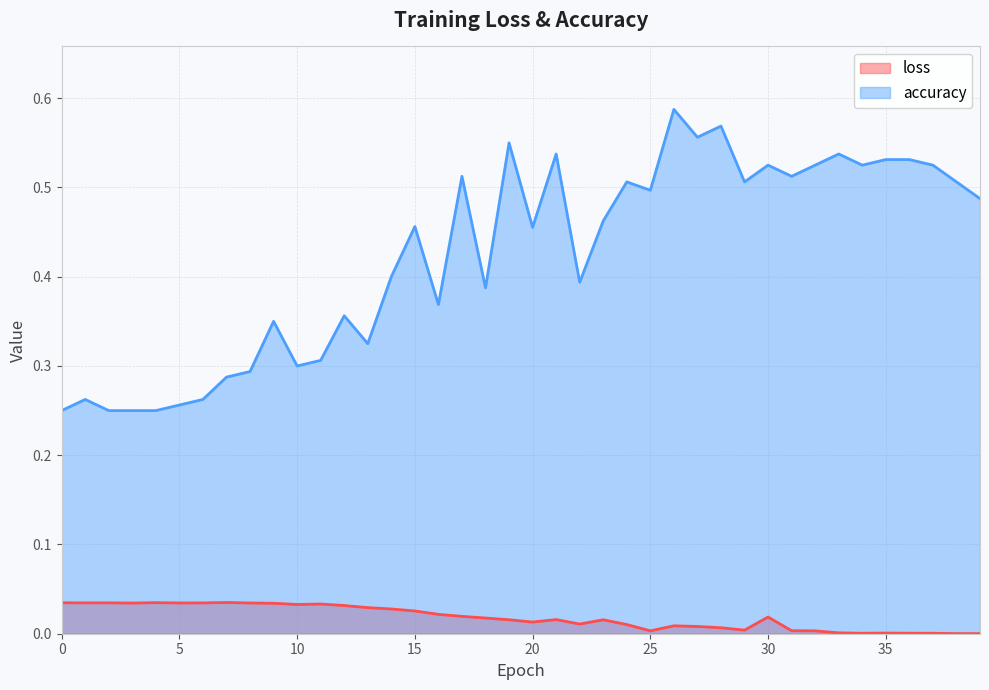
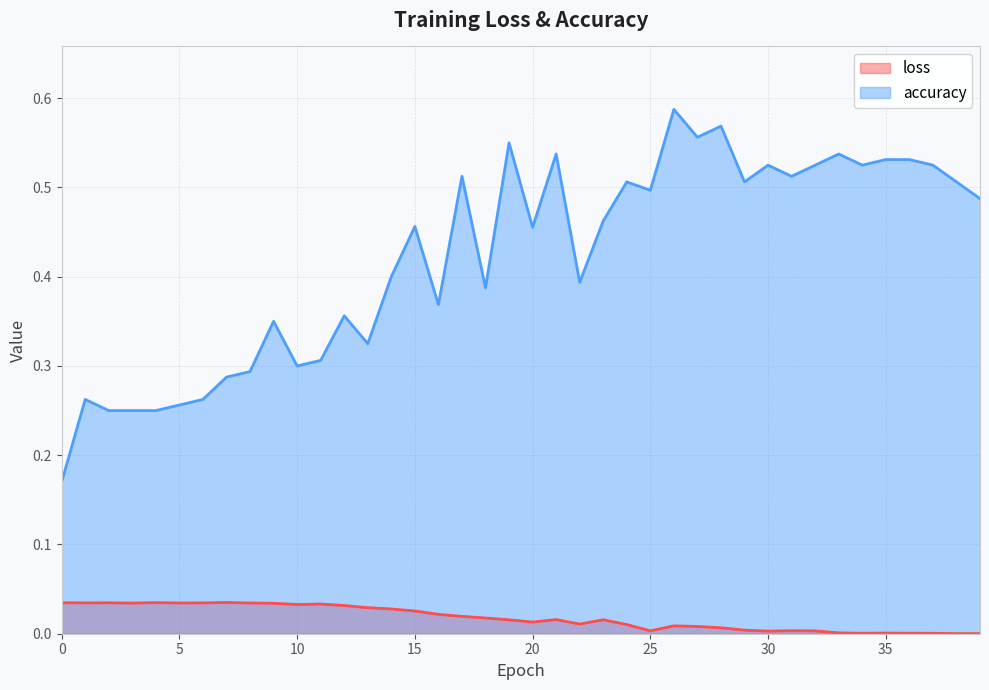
  {
    "loss": {
      "0": 0.03,
      "5": 0.03,
      "10": 0.03,
      "15": 0.03,
      "20": 0.01,
      "25": 0.00,
-     "30": 0.02,
+     "30": 0.00,
      "35": 0.00
    },
    "accuracy": {
-     "0": 0.25,
+     "0": 0.17,
      "5": 0.26,
      "10": 0.30,
      "15": 0.46,
      "20": 0.46,
      "25": 0.50,
      "30": 0.53,
      "35": 0.53
    }
  }
